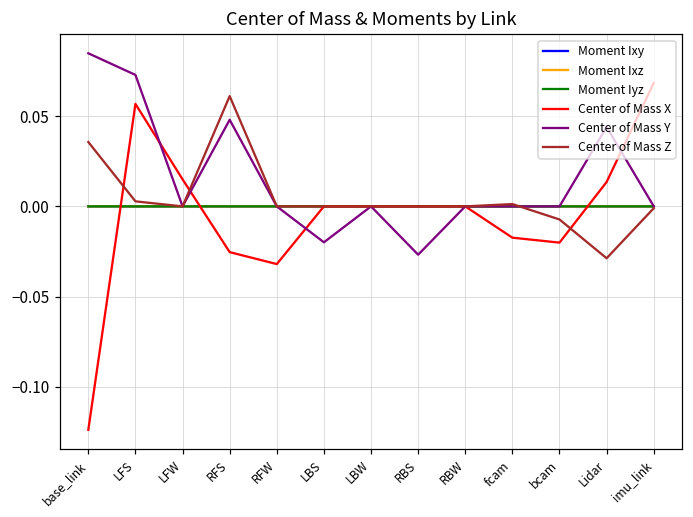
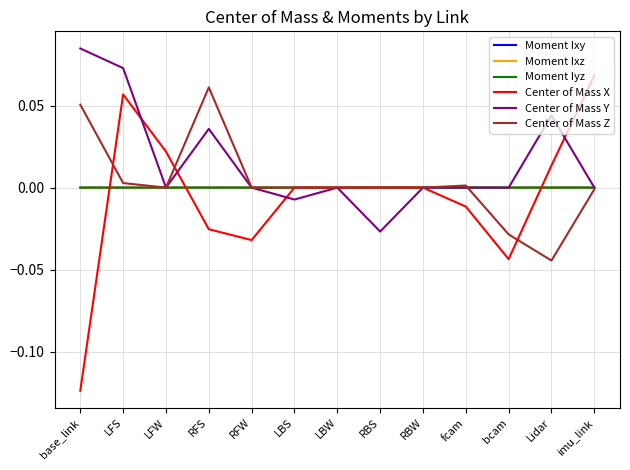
  {
    "Moment Iyz": {
      "base_link": 0.000,
      "LFS": 0.000,
      "RFS": 0.000,
      "Lidar": 0.000
    },
    "Center of Mass X": {
      "base_link": -0.124,
      "LFS": 0.057,
-     "LFW": 0.015,
+     "LFW": 0.022,
      "RFS": -0.025,
      "RFW": -0.032,
-     "fcam": -0.017,
-     "bcam": -0.020,
+     "fcam": -0.012,
+     "bcam": -0.044,
      "Lidar": 0.014
    },
    "Center of Mass Y": {
      "base_link": 0.085,
      "LFS": 0.073,
-     "RFS": 0.048,
-     "LBS": -0.020,
+     "RFS": 0.036,
+     "LBS": -0.007,
      "RBS": -0.027
    },
    "Center of Mass Z": {
-     "base_link": 0.036,
+     "base_link": 0.051,
      "LFS": 0.003,
      "RFS": 0.061,
-     "bcam": -0.007,
-     "Lidar": -0.029
+     "bcam": -0.029,
+     "Lidar": -0.044
    }
  }
